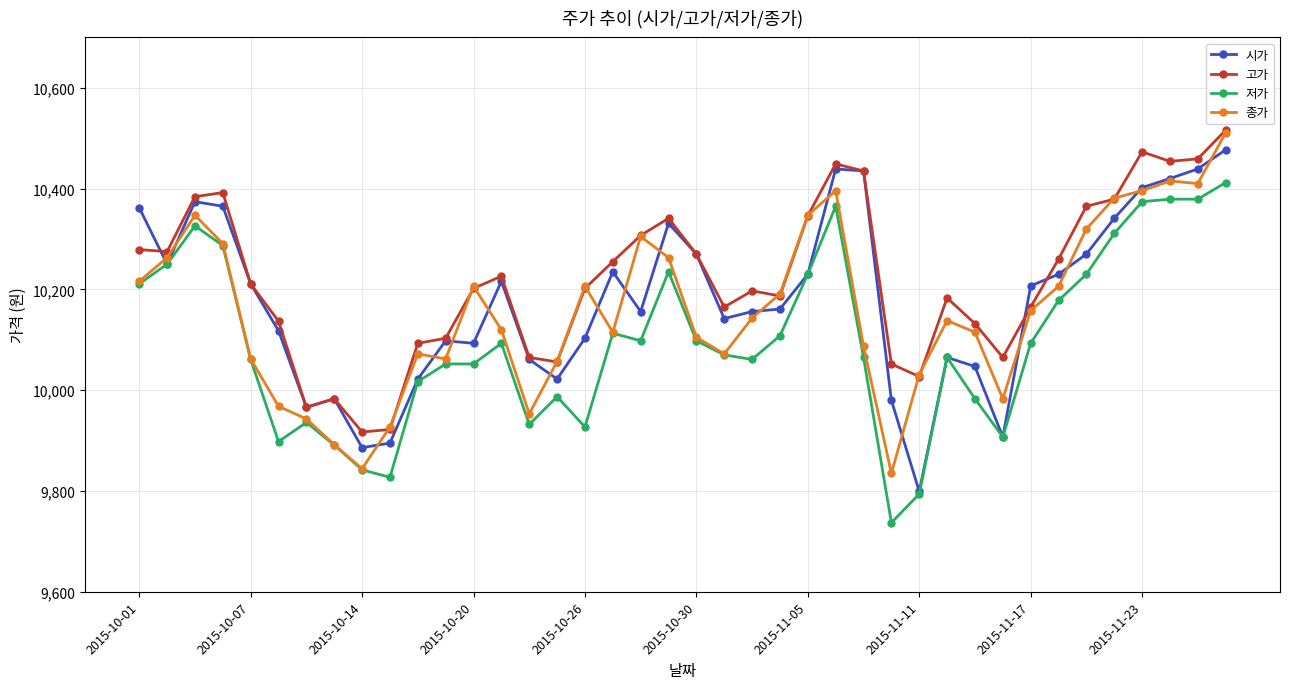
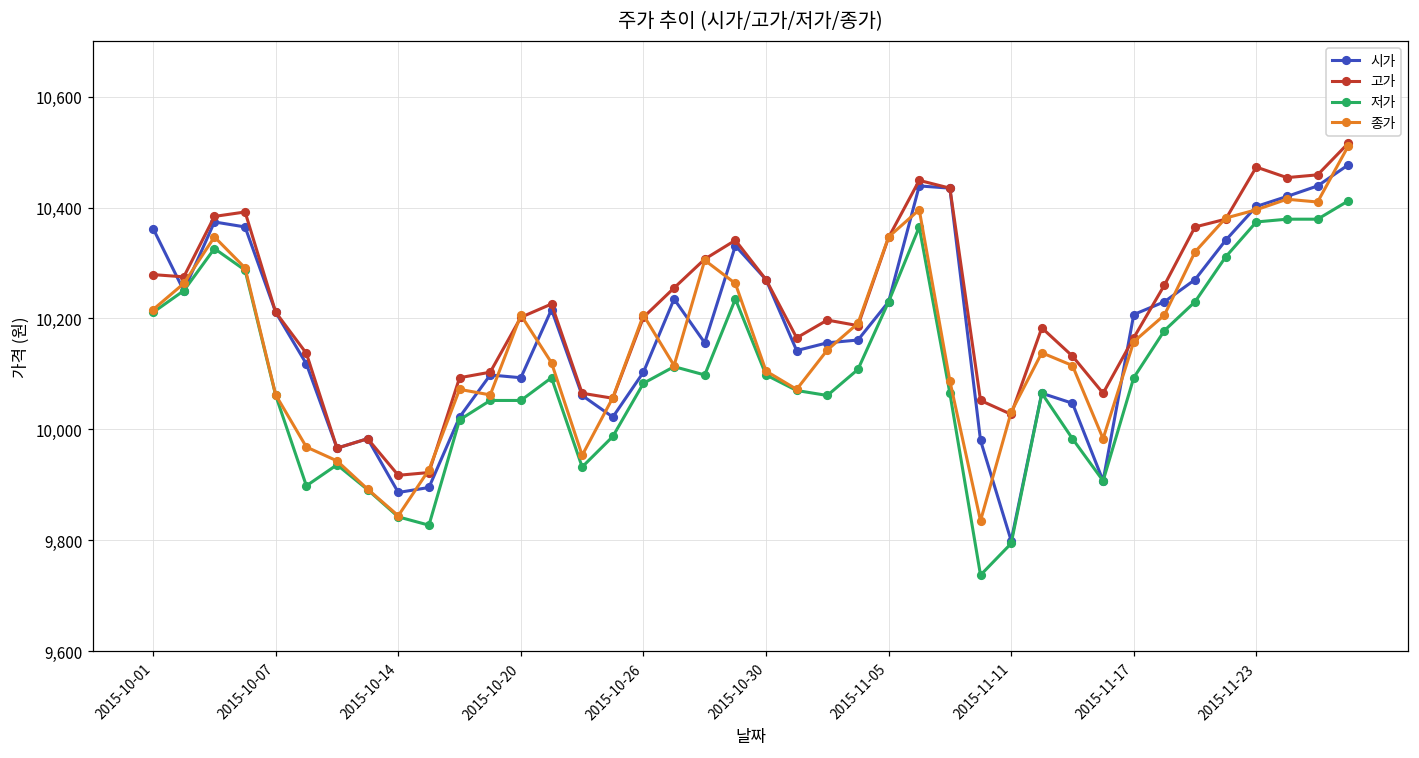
  {
    "시가": {
      "2015-10-01": "10,360",
      "2015-10-14": "9,890",
      "2015-10-20": "10,090",
      "2015-10-26": "10,100",
      "2015-11-17": "10,210",
      "2015-11-23": "10,400"
    },
    "고가": {
      "2015-10-01": "10,280",
      "2015-10-14": "9,920",
      "2015-11-17": "10,170",
      "2015-11-23": "10,470"
    },
    "저가": {
      "2015-10-20": "10,050",
-     "2015-10-26": "9,930",
+     "2015-10-26": "10,080",
      "2015-10-30": "10,100",
      "2015-11-17": "10,090",
      "2015-11-23": "10,370"
    },
    "종가": {
      "2015-10-30": "10,110",
      "2015-11-17": "10,160",
      "2015-11-23": "10,400"
    }
  }
